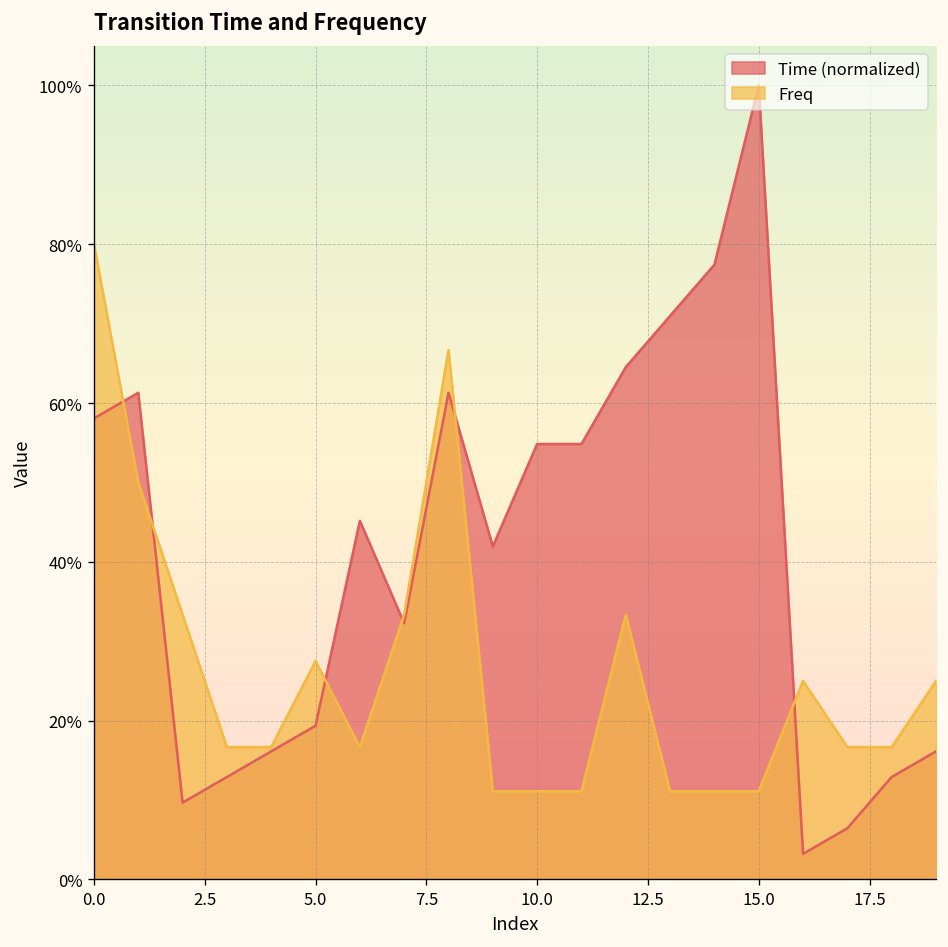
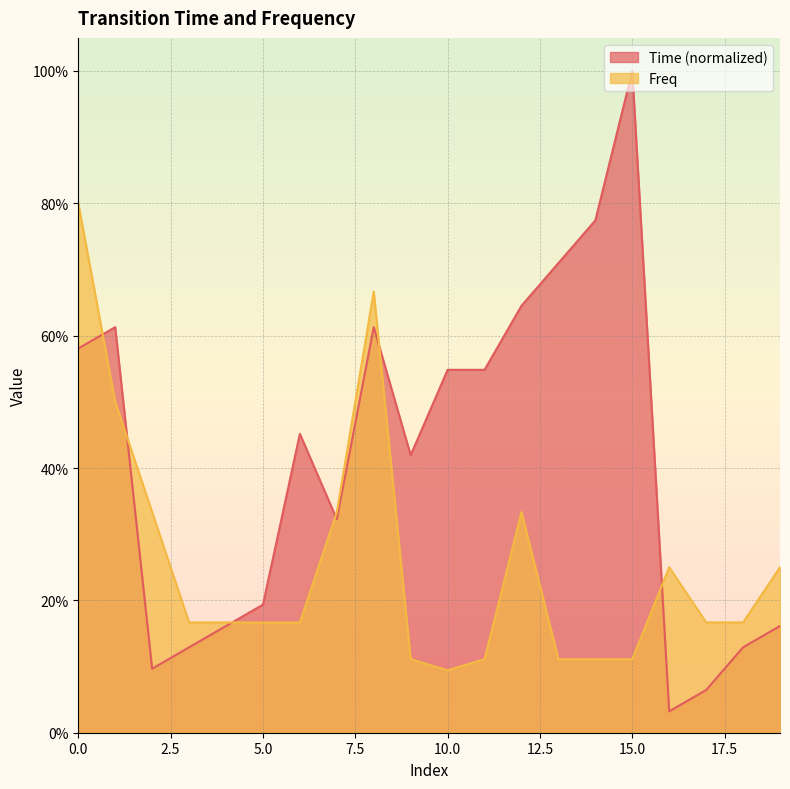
  {
    "Time (normalized)": {
      "0.0": "58%",
      "5.0": "19%",
      "10.0": "55%"
    },
    "Freq": {
      "0.0": "80%",
-     "5.0": "27%",
-     "10.0": "11%",
+     "5.0": "17%",
+     "10.0": "9%",
      "15.0": "11%"
    }
  }
